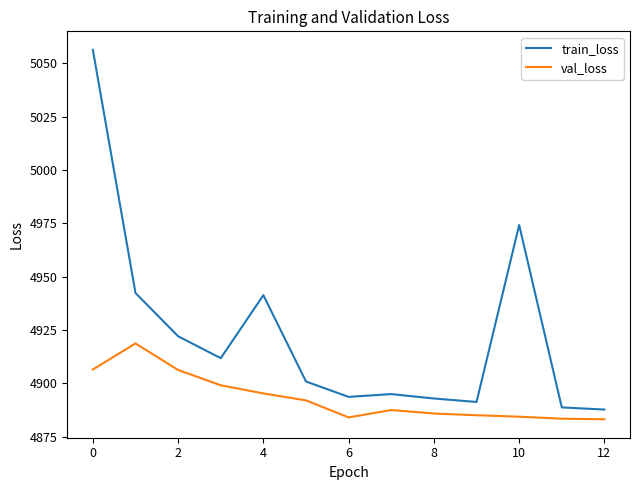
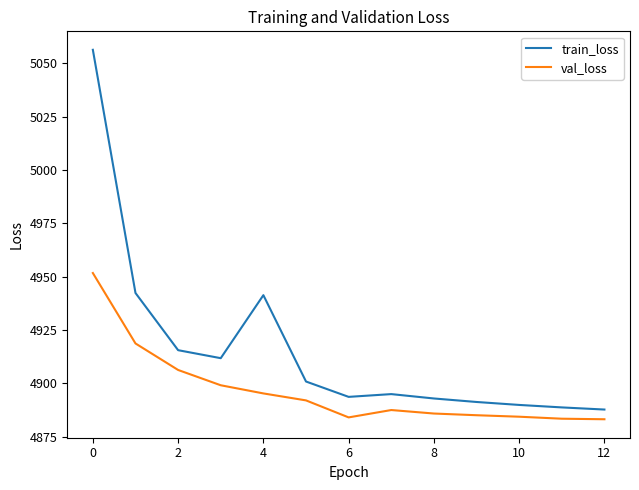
  {
    "train_loss": {
      "0": 5056,
-     "2": 4922,
+     "2": 4916,
      "4": 4941,
      "6": 4894,
      "8": 4893,
-     "10": 4974,
+     "10": 4890,
      "12": 4888
    },
    "val_loss": {
-     "0": 4906,
+     "0": 4952,
      "2": 4906,
      "4": 4895,
      "6": 4884,
      "8": 4886,
      "10": 4884,
      "12": 4883
    }
  }
